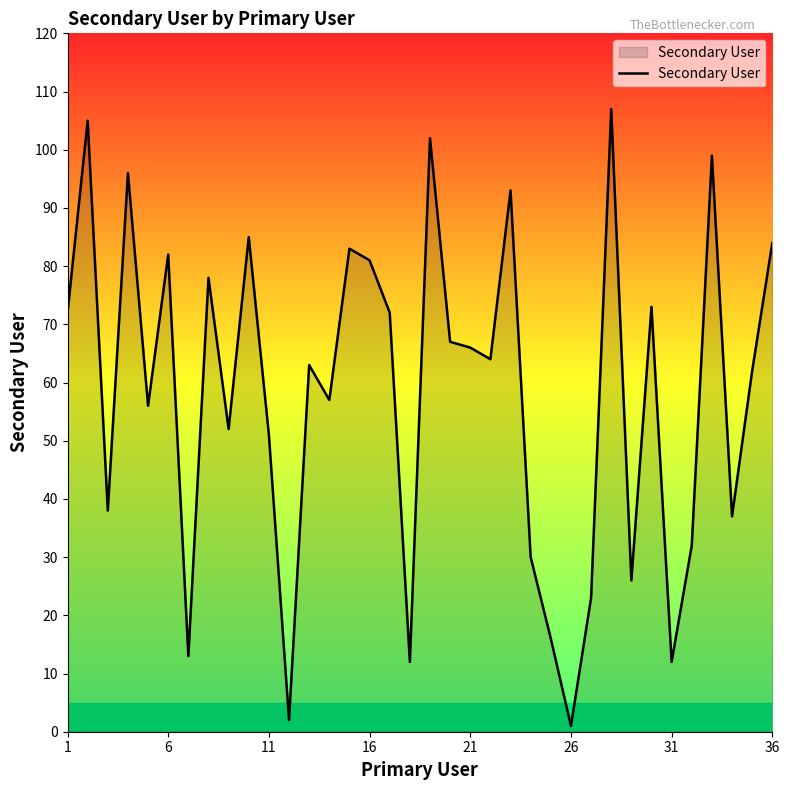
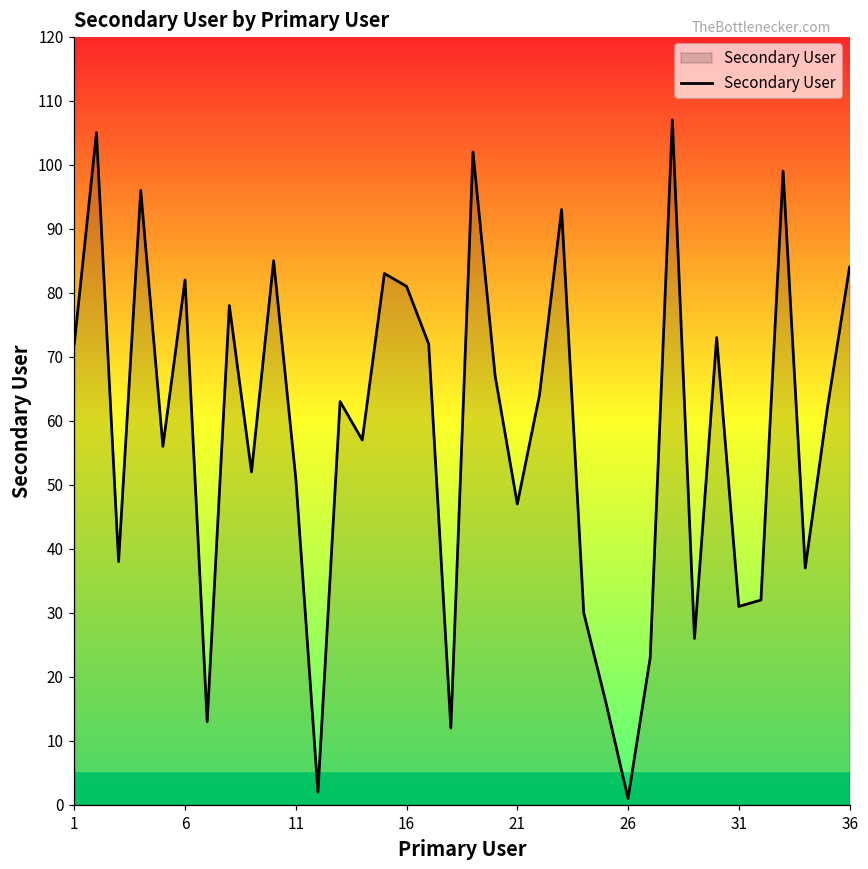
  {
    "1": 72,
    "6": 82,
    "11": 51,
    "16": 81,
-   "21": 66,
-   "31": 12,
+   "21": 47,
+   "31": 31,
    "36": 84
  }
